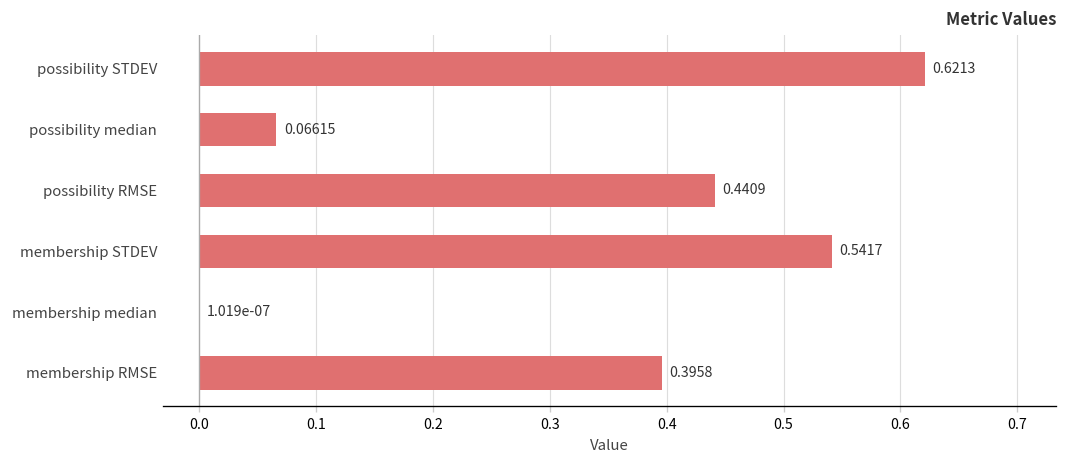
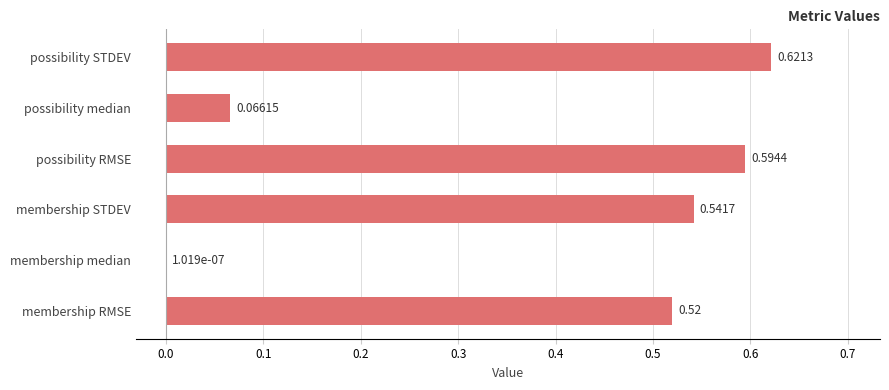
  {
    "possibility STDEV": "0.6213",
    "possibility median": "0.06615",
-   "possibility RMSE": "0.4409",
+   "possibility RMSE": "0.5944",
    "membership STDEV": "0.5417",
    "membership median": "1.019e-07",
-   "membership RMSE": "0.3958"
+   "membership RMSE": "0.52"
  }
